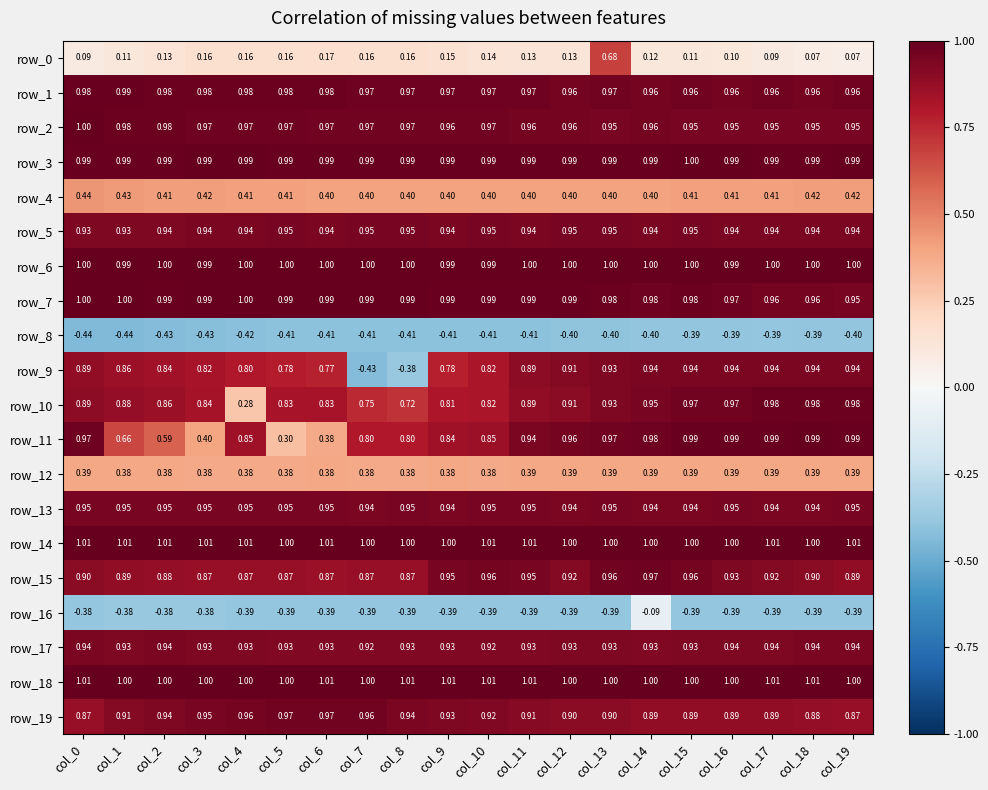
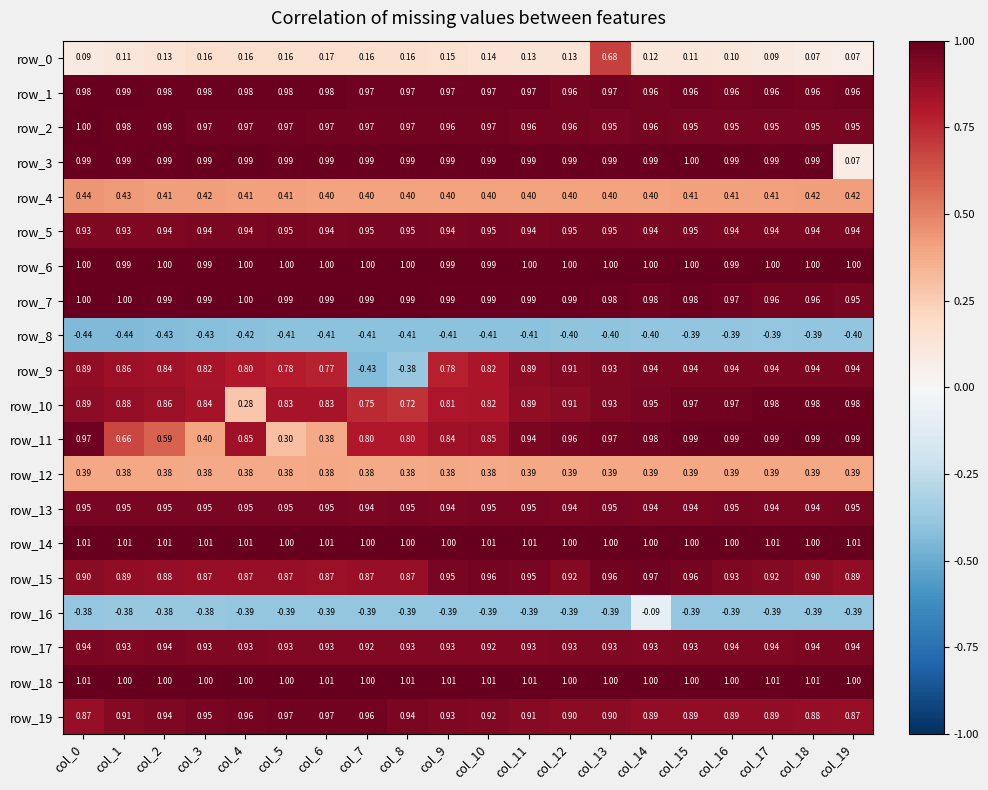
  {
    "row_3": {
      "col_0": 0.99,
      "col_1": 0.99,
      "col_2": 0.99,
      "col_3": 0.99,
      "col_4": 0.99,
      "col_5": 0.99,
      "col_6": 0.99,
      "col_7": 0.99,
      "col_8": 0.99,
      "col_9": 0.99,
      "col_10": 0.99,
      "col_11": 0.99,
      "col_12": 0.99,
      "col_13": 0.99,
      "col_14": 0.99,
      "col_15": 1.00,
      "col_16": 0.99,
      "col_17": 0.99,
      "col_18": 0.99,
-     "col_19": 0.99
+     "col_19": 0.07
    }
  }
